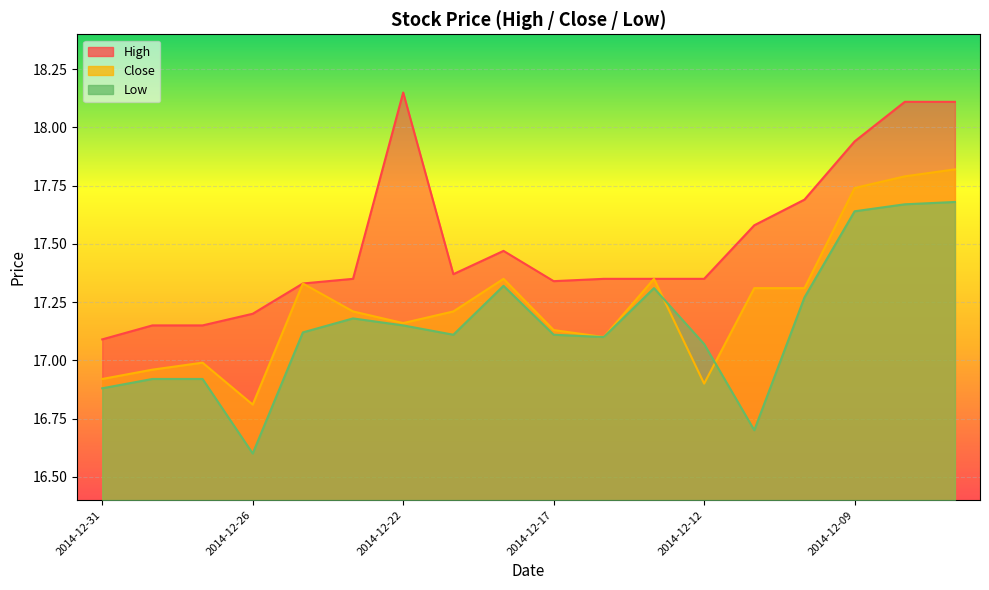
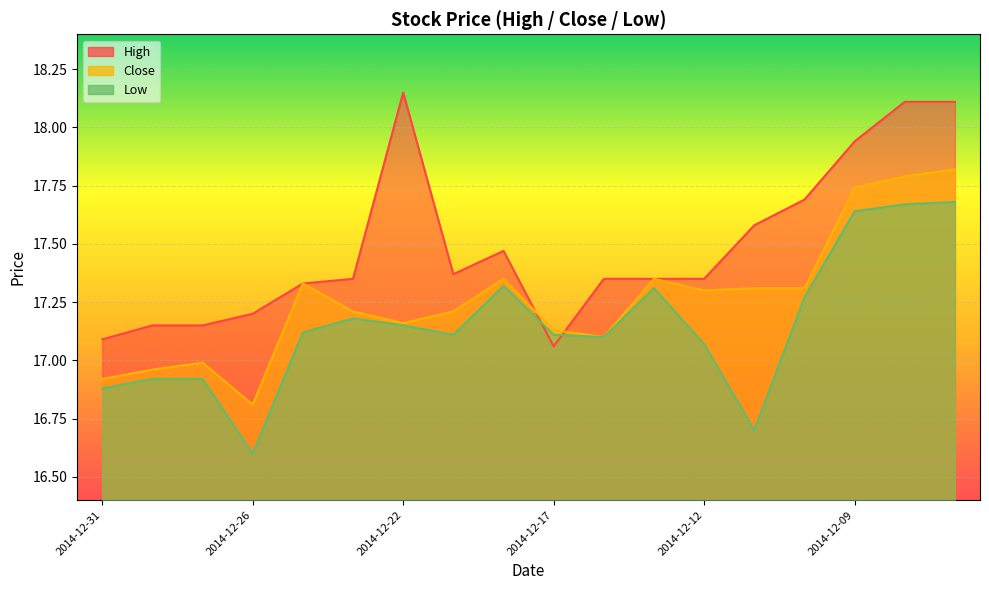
  {
    "High": {
      "2014-12-31": 17.09,
      "2014-12-26": 17.20,
      "2014-12-22": 18.15,
-     "2014-12-17": 17.34,
+     "2014-12-17": 17.06,
      "2014-12-12": 17.35,
      "2014-12-09": 17.94
    },
    "Close": {
      "2014-12-31": 16.92,
      "2014-12-26": 16.8,
      "2014-12-17": 17.13,
-     "2014-12-12": 16.9,
+     "2014-12-12": 17.3,
      "2014-12-09": 17.74
    },
    "Low": {
      "2014-12-31": 16.88,
      "2014-12-26": 16.60,
      "2014-12-17": 17.11,
      "2014-12-12": 17.07,
      "2014-12-09": 17.64
    }
  }
